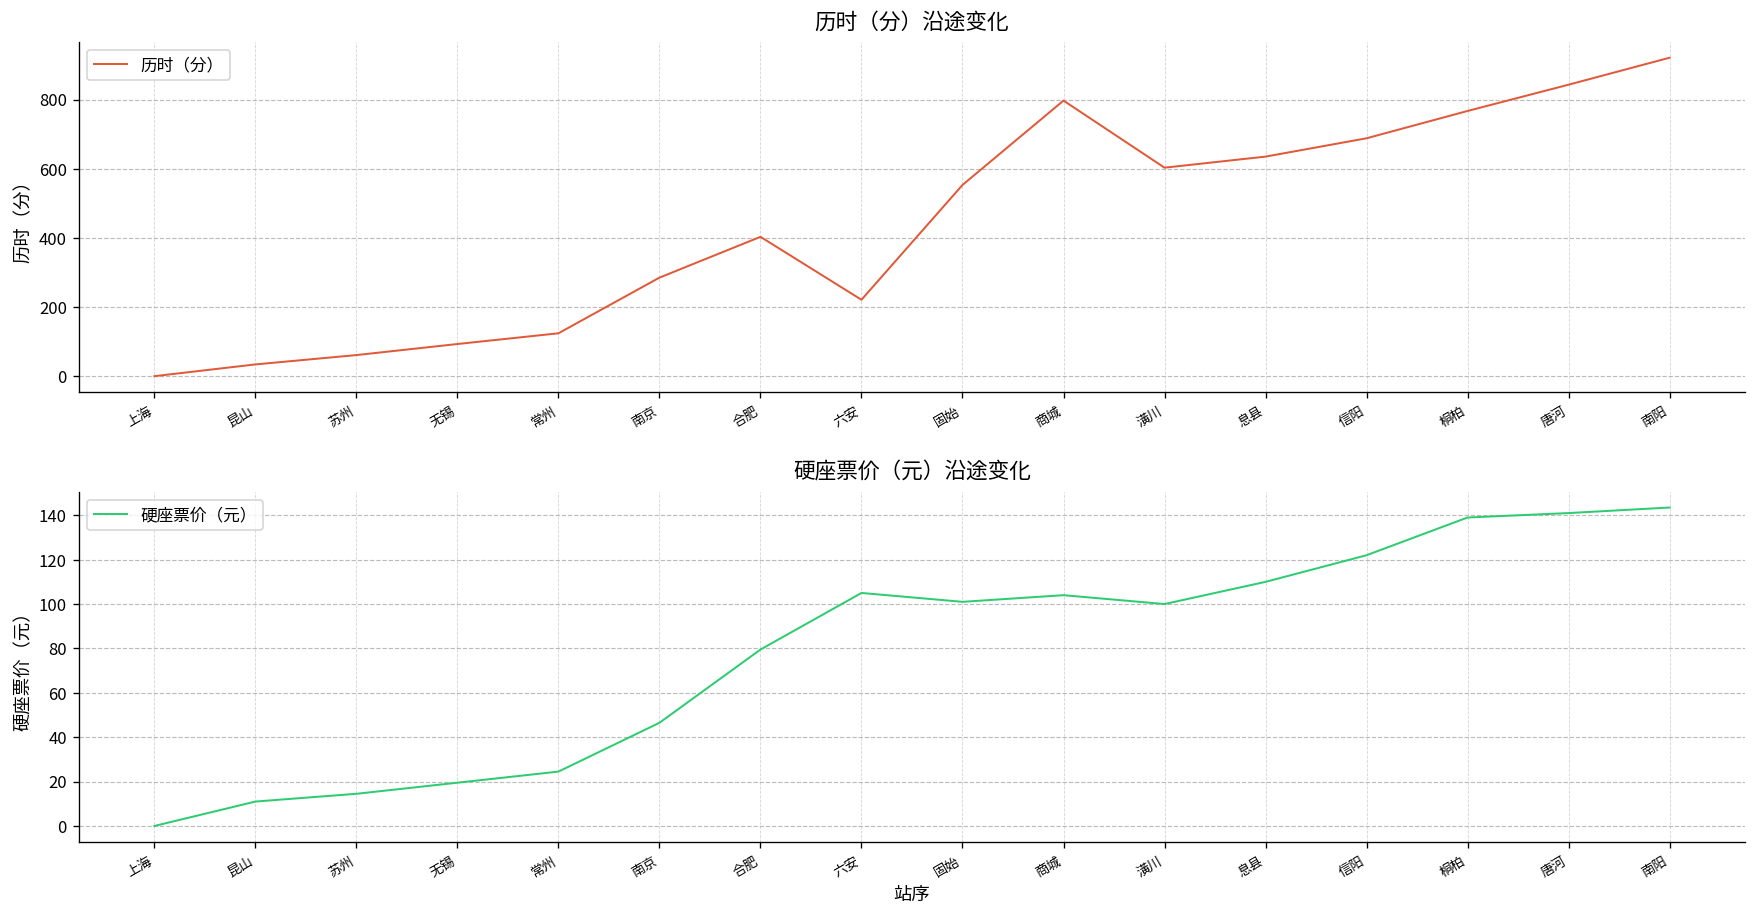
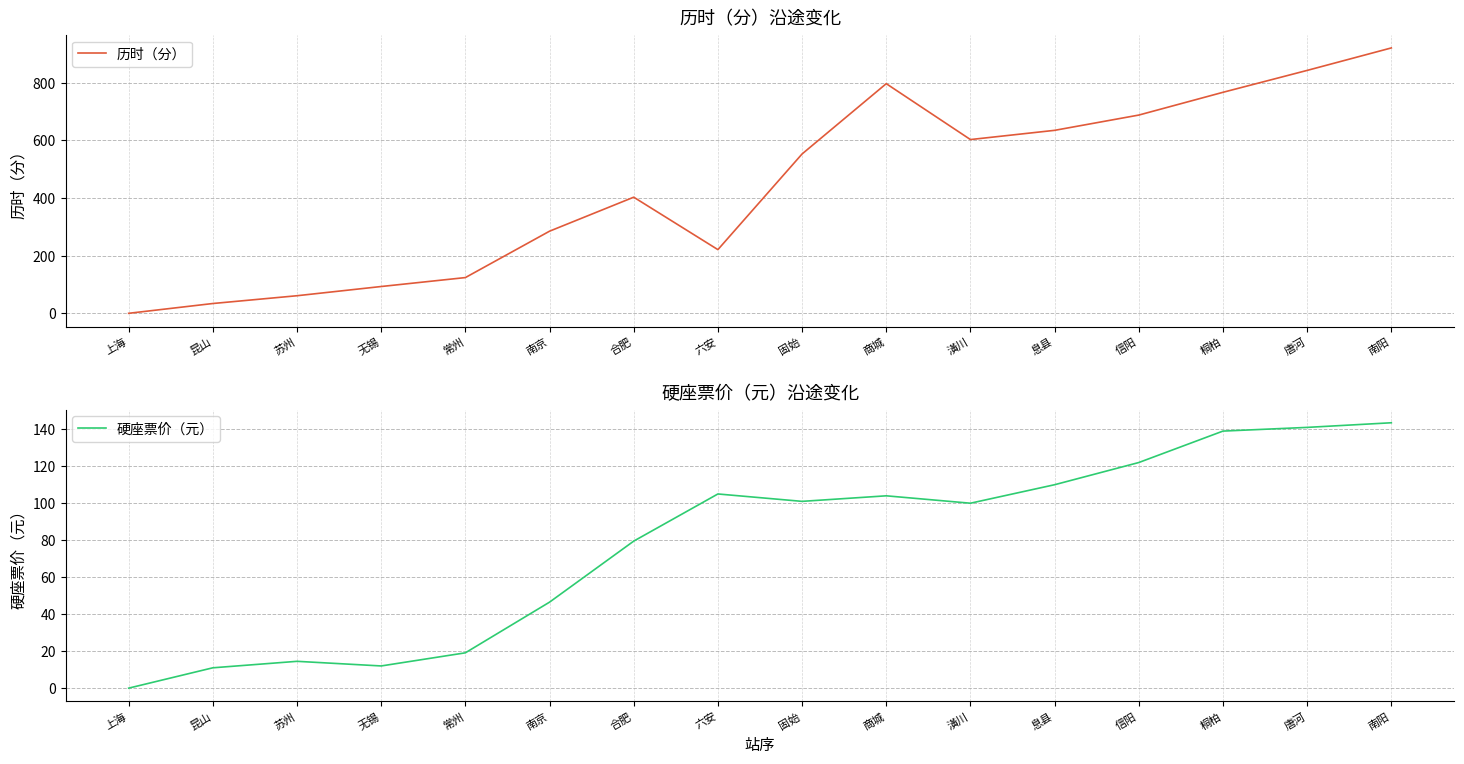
  {
    "历时（分）沿途变化": {
      "上海": 0,
      "昆山": 30,
      "苏州": 60,
      "无锡": 90,
      "常州": 120,
      "南京": 290,
      "合肥": 400,
      "六安": 220,
      "固始": 550,
      "商城": 800,
      "潢川": 600,
      "息县": 640,
      "信阳": 690,
      "桐柏": 770,
      "唐河": 840,
      "南阳": 920
    },
    "硬座票价（元）沿途变化": {
      "上海": 0,
      "昆山": 11,
      "苏州": 15,
-     "无锡": 20,
-     "常州": 25,
+     "无锡": 12,
+     "常州": 19,
      "南京": 47,
      "合肥": 80,
      "六安": 105,
      "固始": 101,
      "商城": 104,
      "潢川": 100,
      "息县": 110,
      "信阳": 122,
      "桐柏": 139,
      "唐河": 141,
      "南阳": 144
    }
  }
